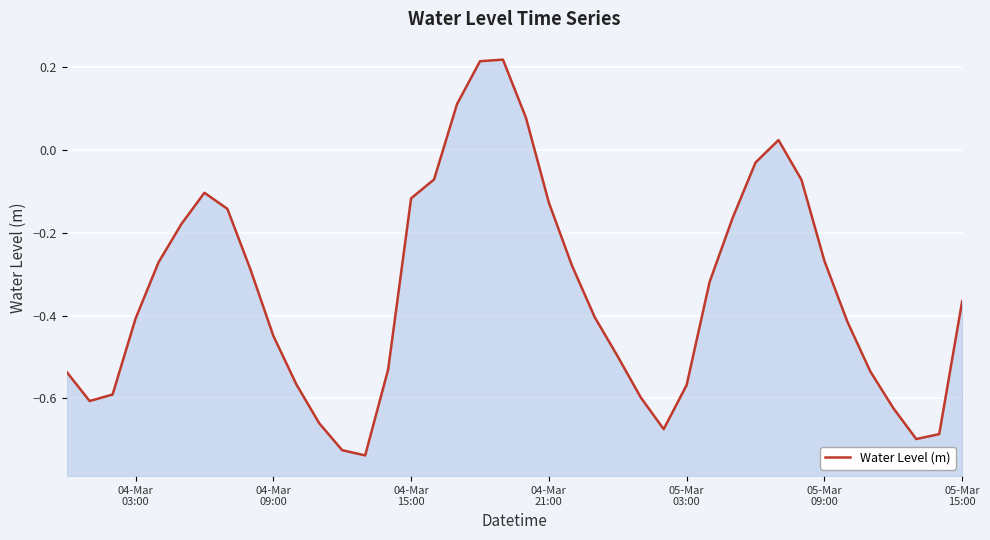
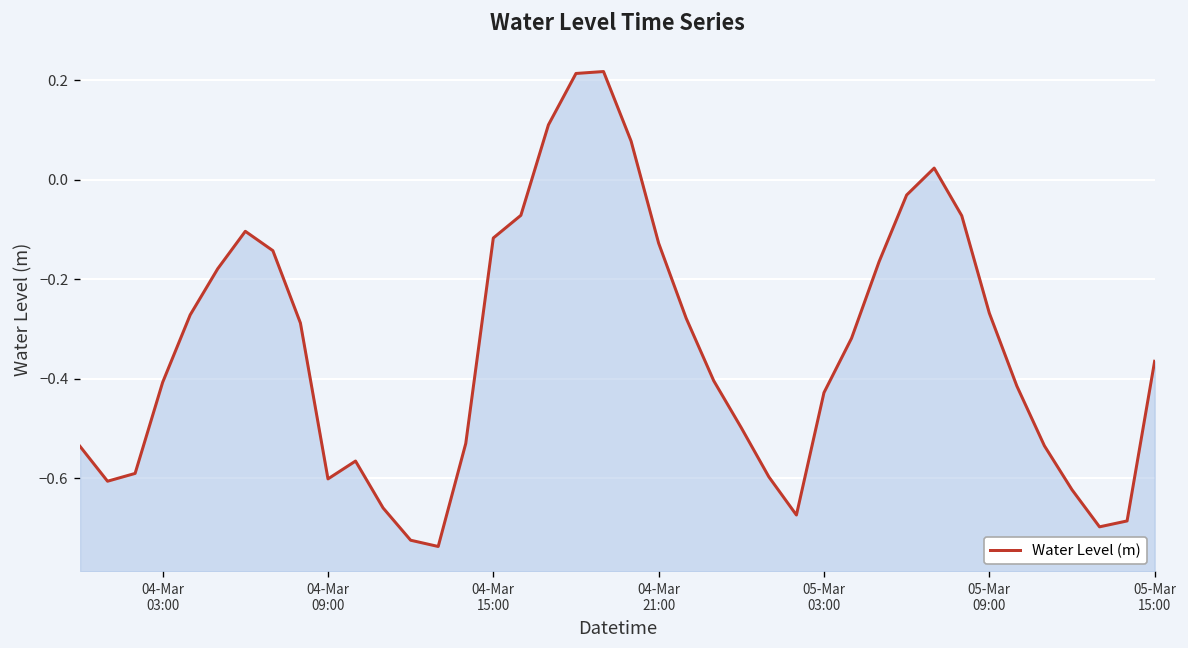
  {
    "04-Mar 03:00": -0.41,
-   "04-Mar 09:00": -0.45,
+   "04-Mar 09:00": -0.60,
    "04-Mar 15:00": -0.12,
    "04-Mar 21:00": -0.13,
-   "05-Mar 03:00": -0.57,
+   "05-Mar 03:00": -0.43,
    "05-Mar 09:00": -0.27,
    "05-Mar 15:00": -0.36
  }
